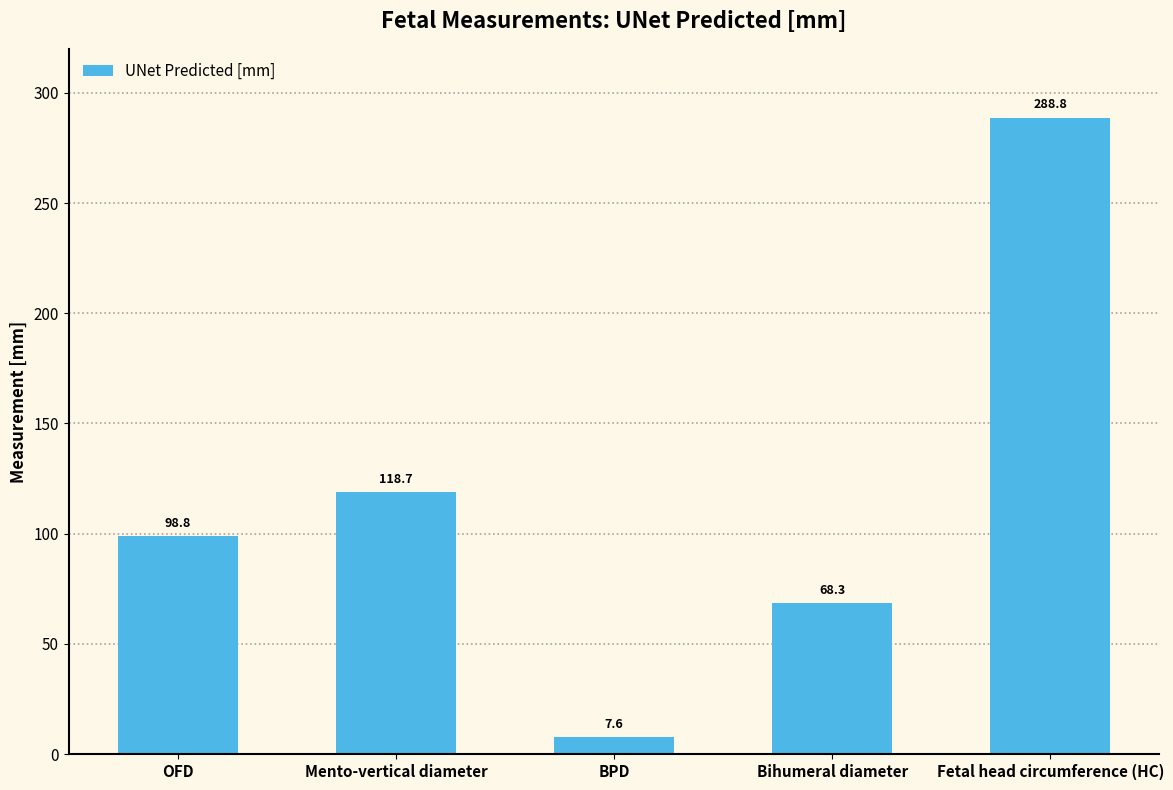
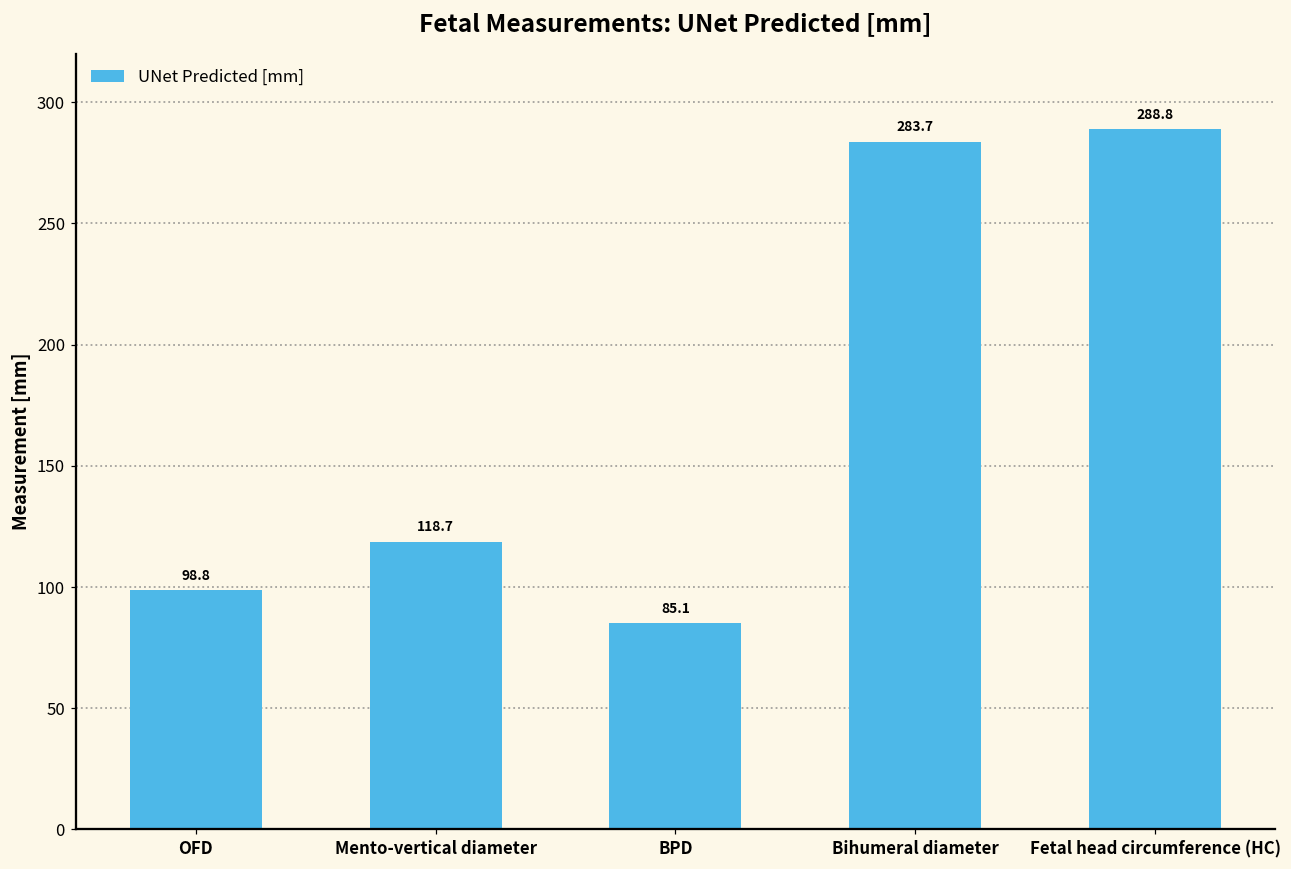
  {
    "OFD": 98.8,
    "Mento-vertical diameter": 118.7,
-   "BPD": 7.6,
-   "Bihumeral diameter": 68.3,
+   "BPD": 85.1,
+   "Bihumeral diameter": 283.7,
    "Fetal head circumference (HC)": 288.8
  }
